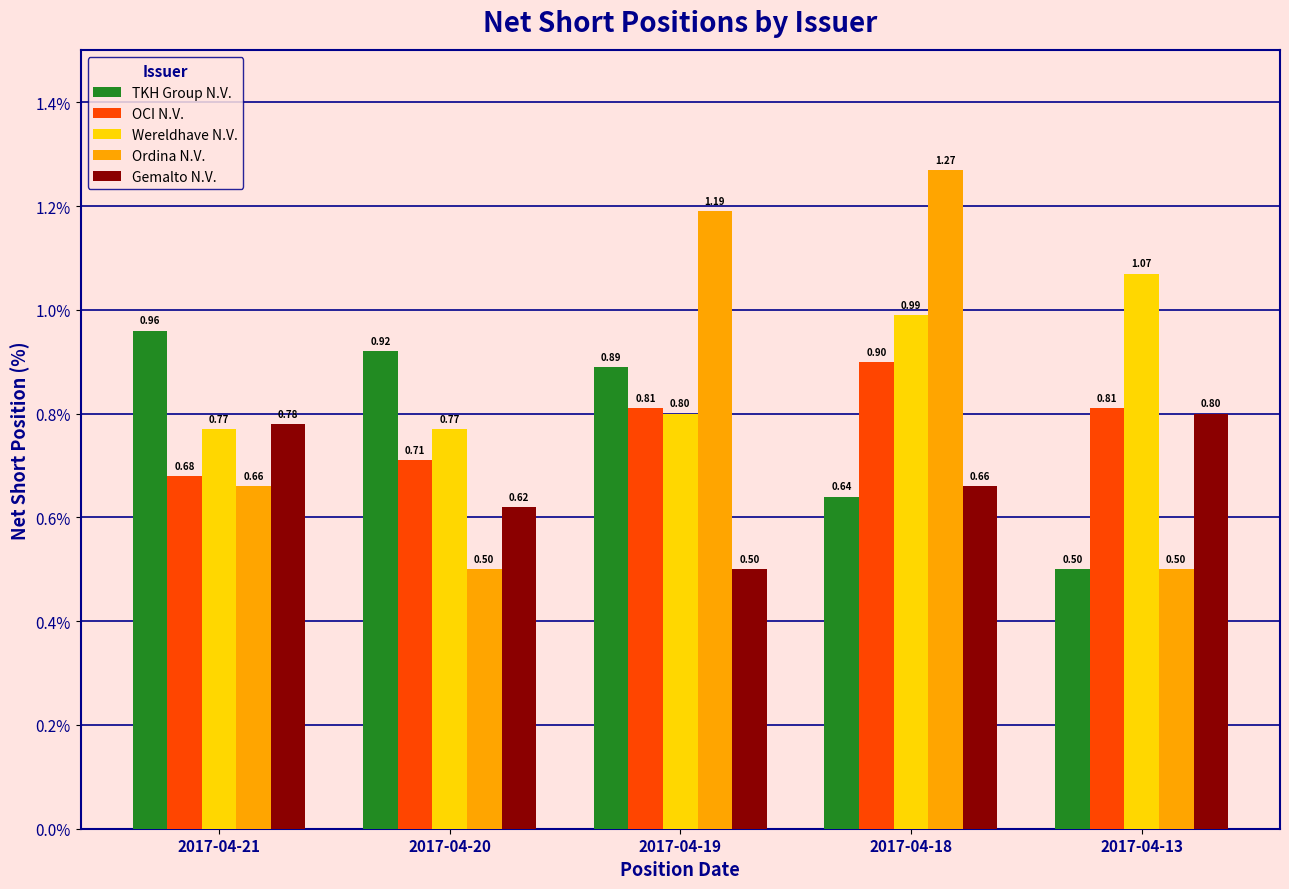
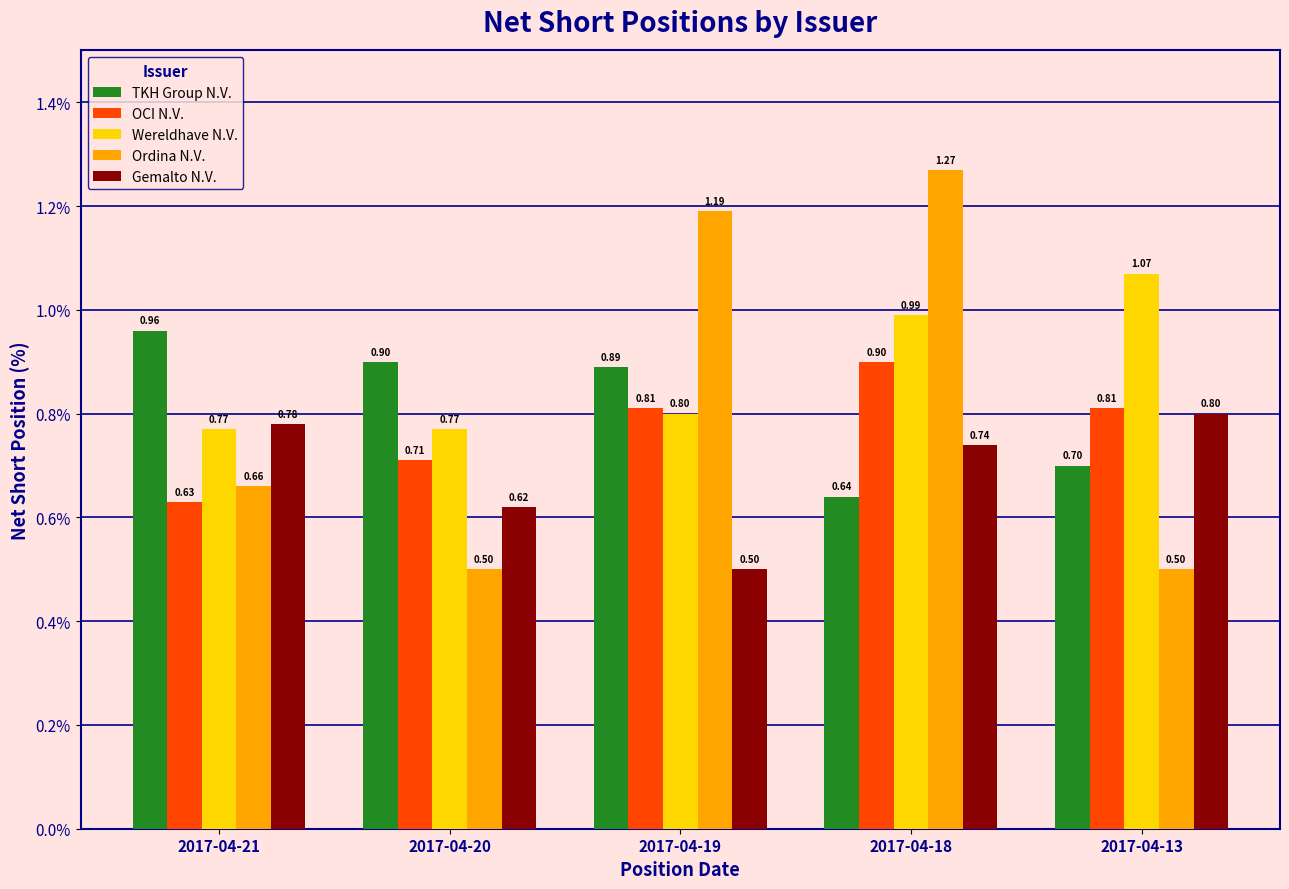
  {
    "TKH Group N.V.": {
      "2017-04-21": 0.96,
-     "2017-04-20": 0.92,
+     "2017-04-20": 0.90,
      "2017-04-19": 0.89,
      "2017-04-18": 0.64,
-     "2017-04-13": 0.50
+     "2017-04-13": 0.70
    },
    "OCI N.V.": {
-     "2017-04-21": 0.68,
+     "2017-04-21": 0.63,
      "2017-04-20": 0.71,
      "2017-04-19": 0.81,
      "2017-04-18": 0.90,
      "2017-04-13": 0.81
    },
    "Gemalto N.V.": {
      "2017-04-21": 0.78,
      "2017-04-20": 0.62,
      "2017-04-19": 0.50,
-     "2017-04-18": 0.66,
+     "2017-04-18": 0.74,
      "2017-04-13": 0.80
    }
  }
